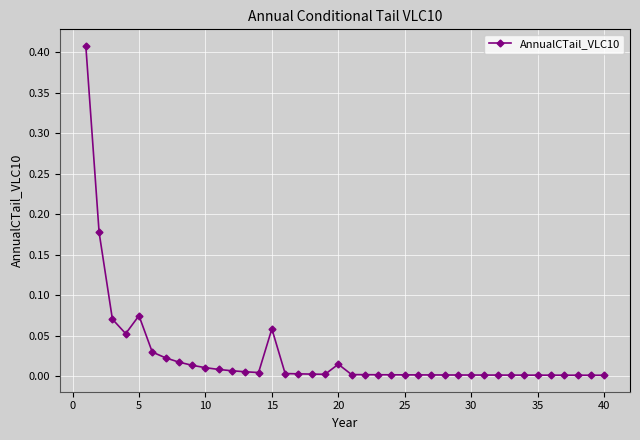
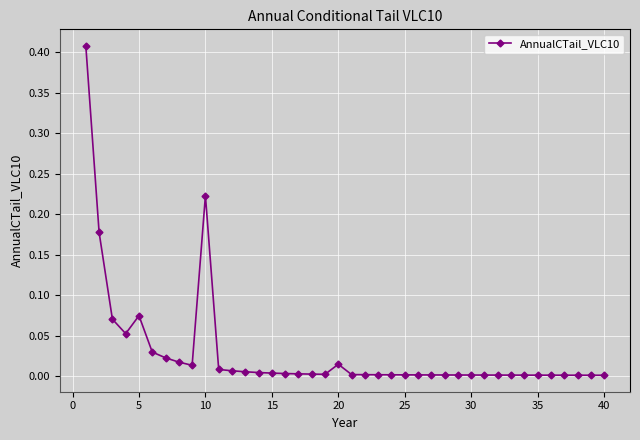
  {
    "5": 0.07,
-   "10": 0.01,
-   "15": 0.06,
+   "10": 0.22,
+   "15": 0.00,
    "20": 0.01,
    "25": 0.00,
    "30": 0.00,
    "35": 0.00,
    "40": 0.00
  }
